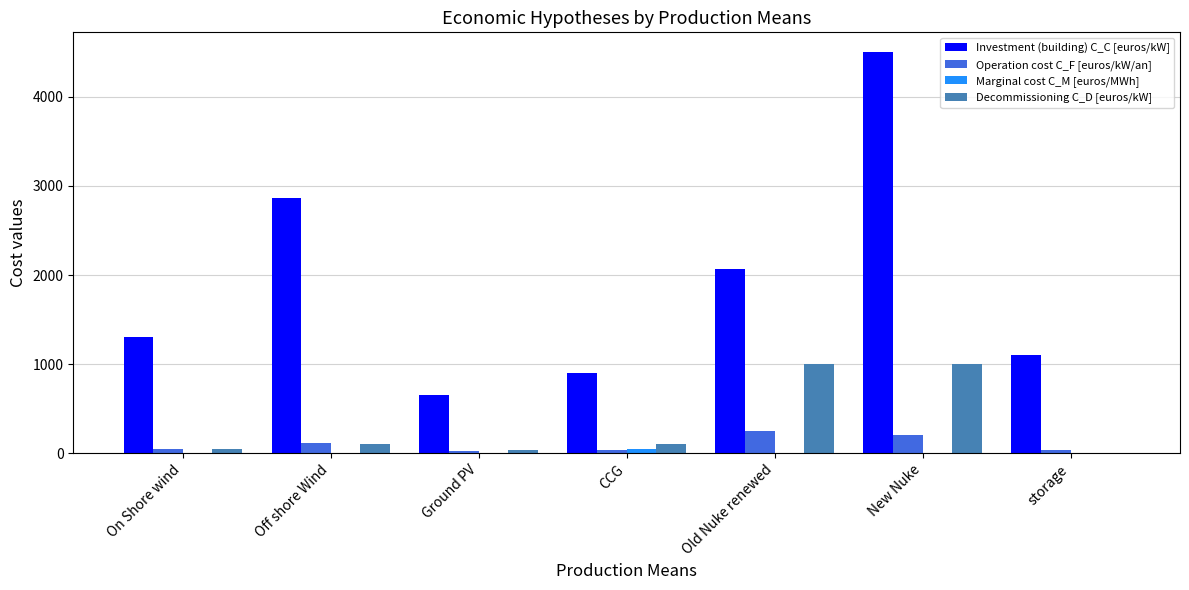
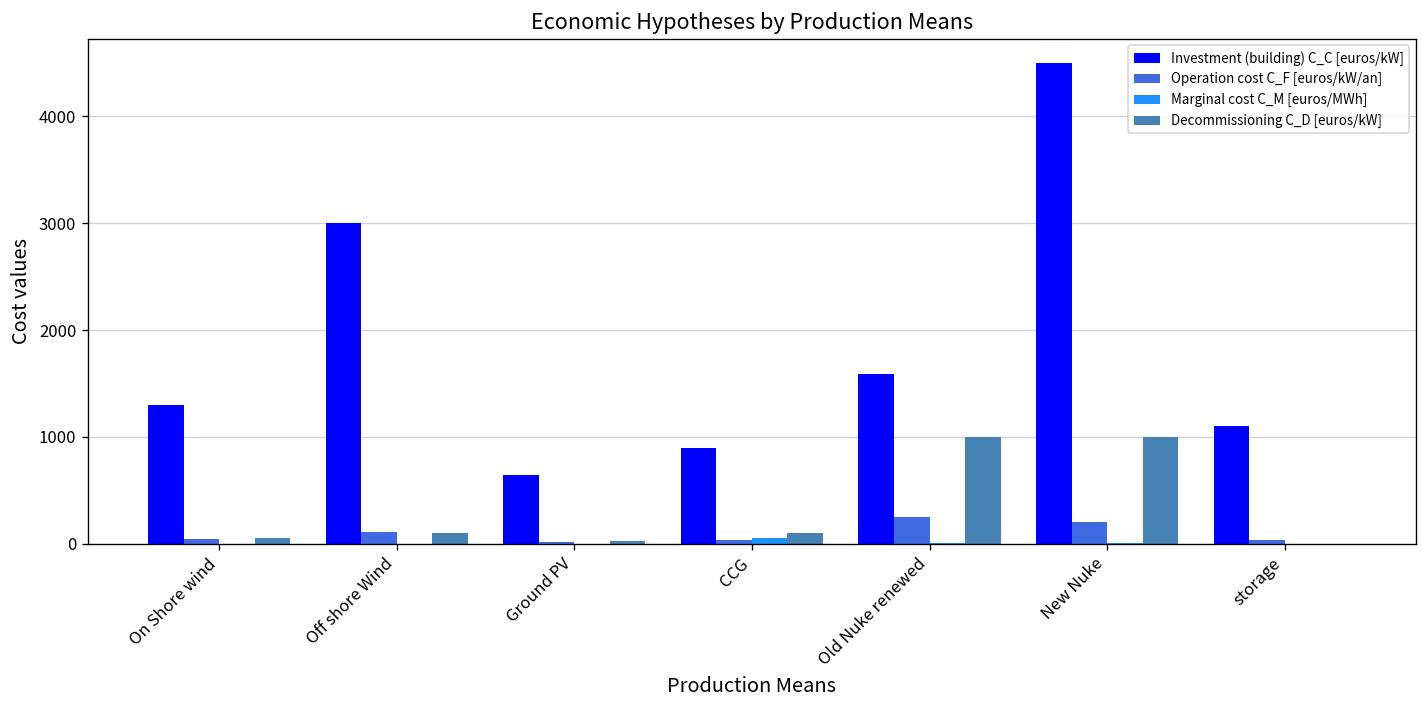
  {
    "Investment (building) C_C [euros/kW]": {
      "On Shore wind": 1300,
-     "Off shore Wind": 2900,
+     "Off shore Wind": 3000,
      "Ground PV": 600,
      "CCG": 900,
-     "Old Nuke renewed": 2100,
+     "Old Nuke renewed": 1600,
      "New Nuke": 4500,
      "storage": 1100
    },
    "Marginal cost C_M [euros/MWh]": {
      "On Shore wind": 0,
      "Off shore Wind": 0,
      "Ground PV": 0,
      "CCG": 100,
      "storage": 0
    }
  }
